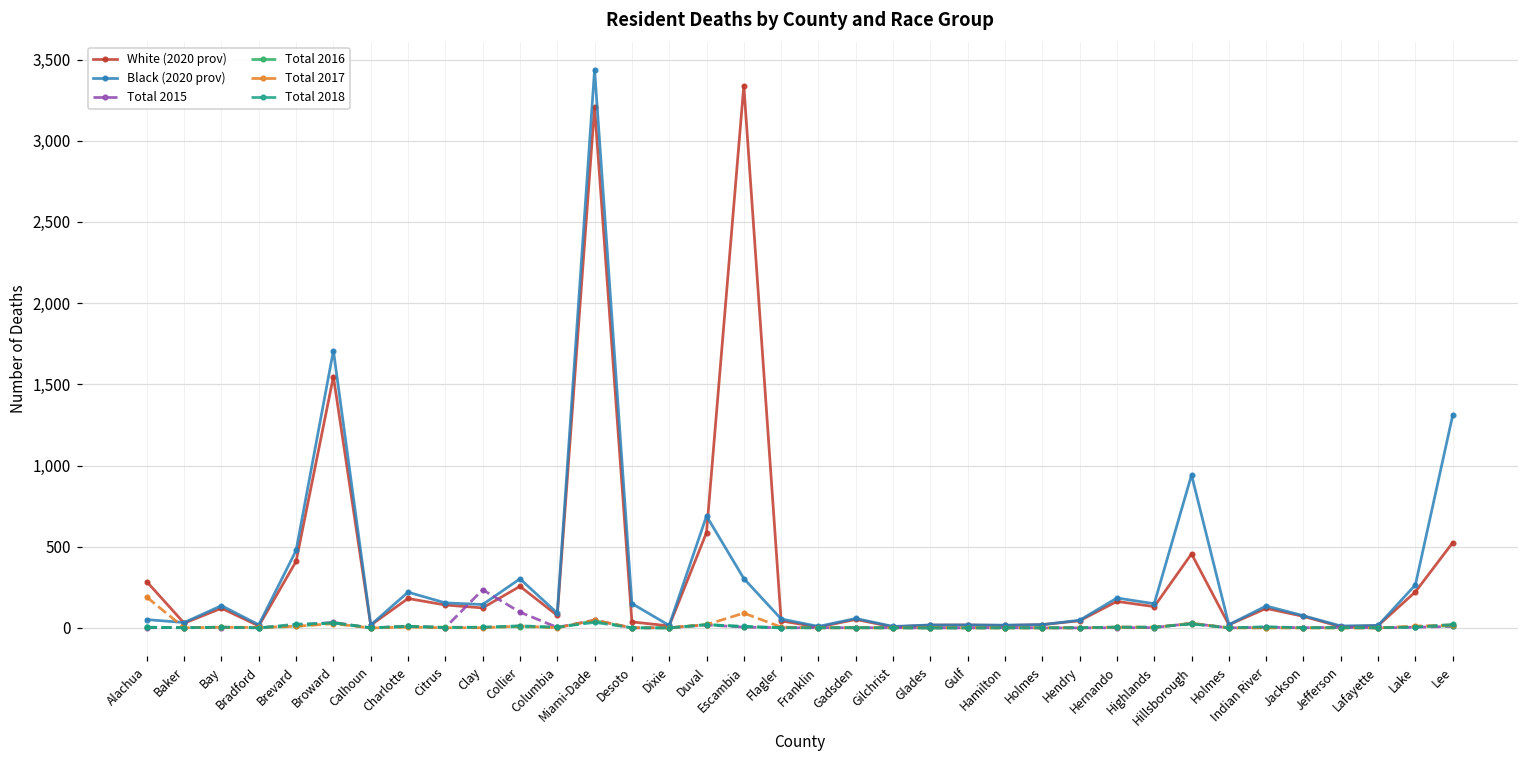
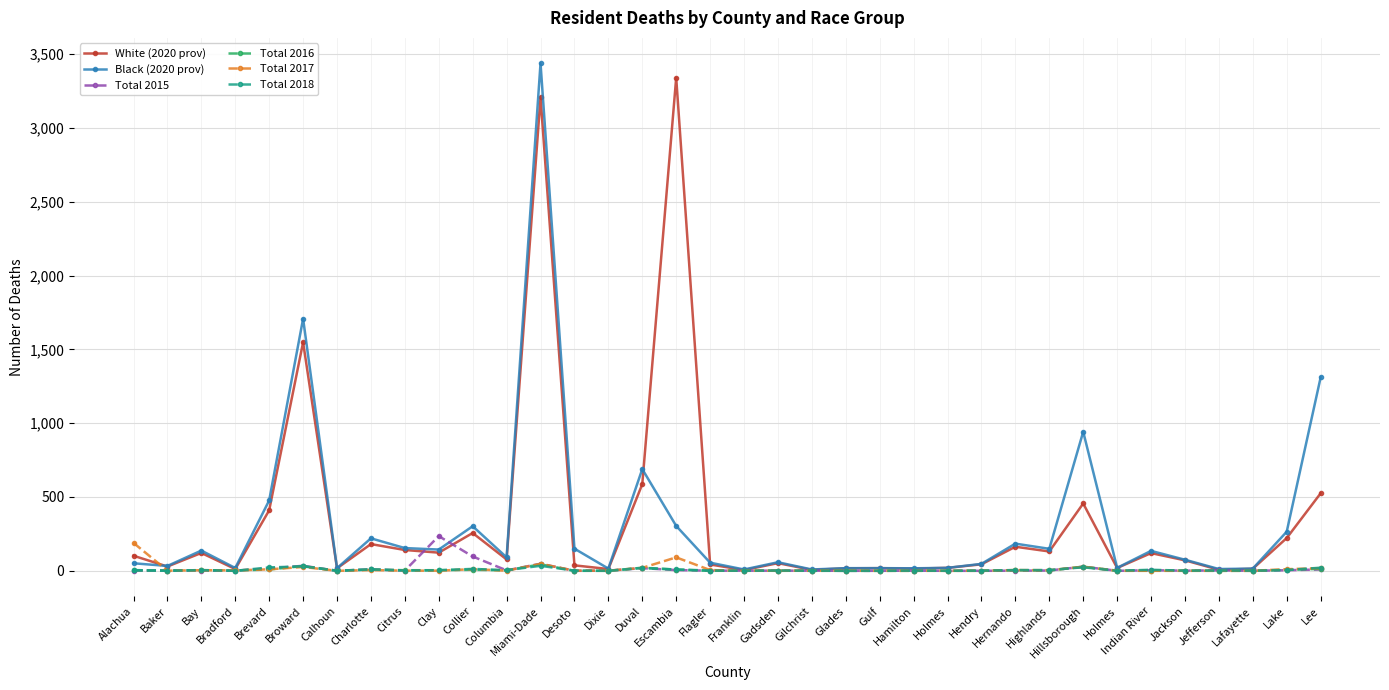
  {
    "White (2020 prov)": {
-     "Alachua": "280",
+     "Alachua": "100",
      "Brevard": "410",
      "Broward": "1,550",
      "Charlotte": "180",
      "Clay": "120",
      "Collier": "260",
      "Miami-Dade": "3,210",
      "Desoto": "40",
      "Duval": "590",
      "Escambia": "3,340",
      "Hernando": "160",
      "Highlands": "130",
      "Hillsborough": "460",
      "Lake": "220",
      "Lee": "530"
    },
    "Black (2020 prov)": {
      "Alachua": "50",
      "Brevard": "480",
      "Broward": "1,710",
      "Charlotte": "220",
      "Clay": "140",
      "Collier": "300",
      "Miami-Dade": "3,440",
      "Desoto": "150",
      "Duval": "690",
      "Escambia": "300",
      "Hernando": "180",
      "Highlands": "150",
      "Hillsborough": "940",
      "Lake": "270",
      "Lee": "1,310"
    },
    "Total 2015": {
      "Clay": "240",
      "Collier": "100"
    },
    "Total 2017": {
      "Alachua": "190",
      "Escambia": "90"
    }
  }
